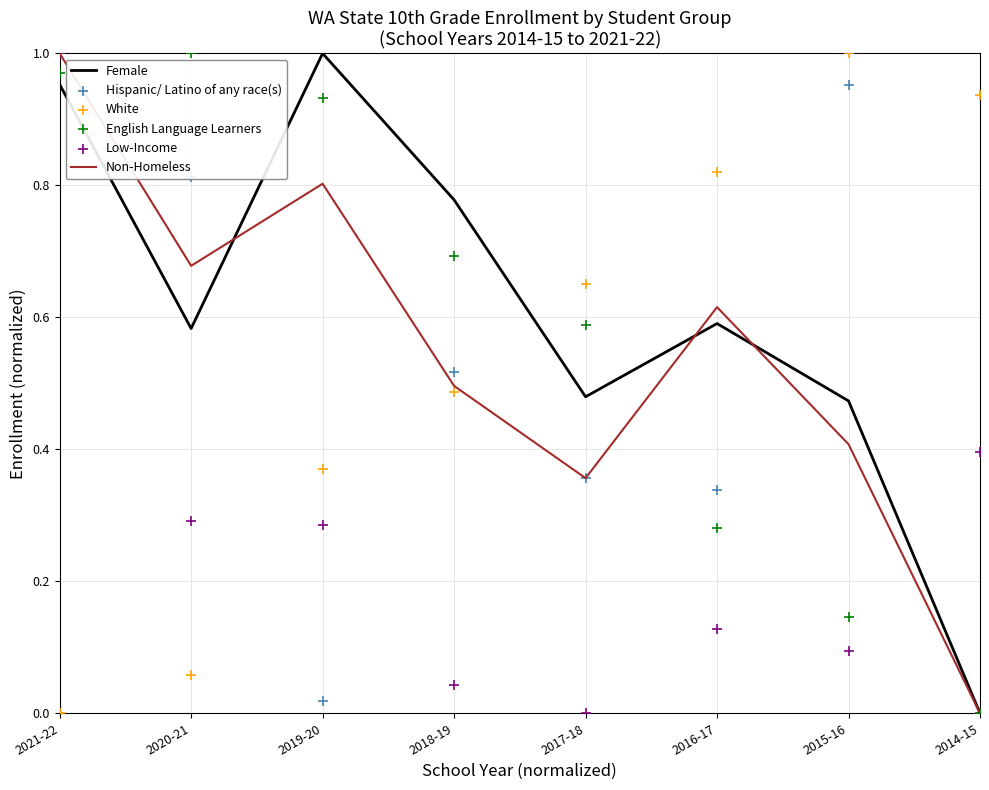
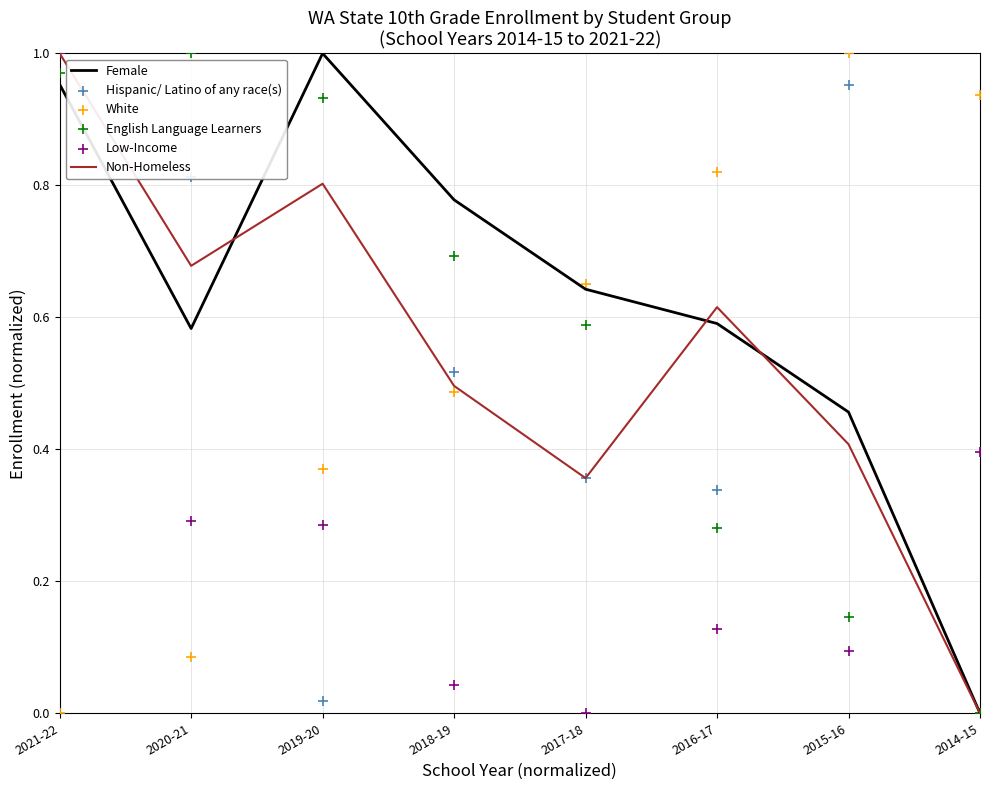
  {
    "Female": {
      "2021-22": 0.95,
      "2020-21": 0.58,
      "2019-20": 1.00,
      "2018-19": 0.78,
-     "2017-18": 0.48,
+     "2017-18": 0.64,
      "2016-17": 0.59,
-     "2015-16": 0.47
+     "2015-16": 0.46
    },
    "White": {
-     "2020-21": 0.06
+     "2020-21": 0.09
    },
    "Non-Homeless": {
      "2020-21": 0.68,
      "2019-20": 0.80,
      "2018-19": 0.50,
      "2016-17": 0.62,
      "2015-16": 0.41
    }
  }
